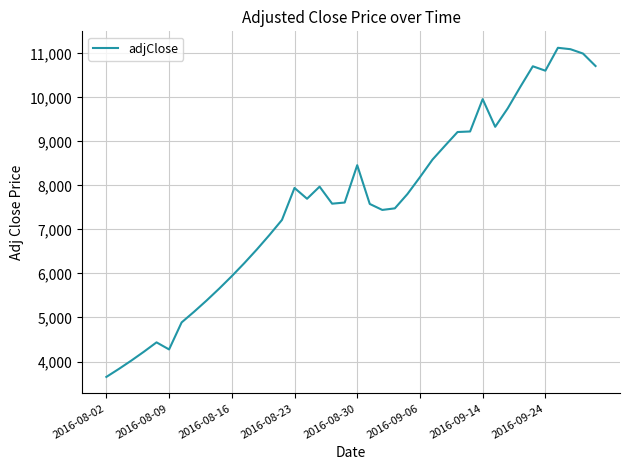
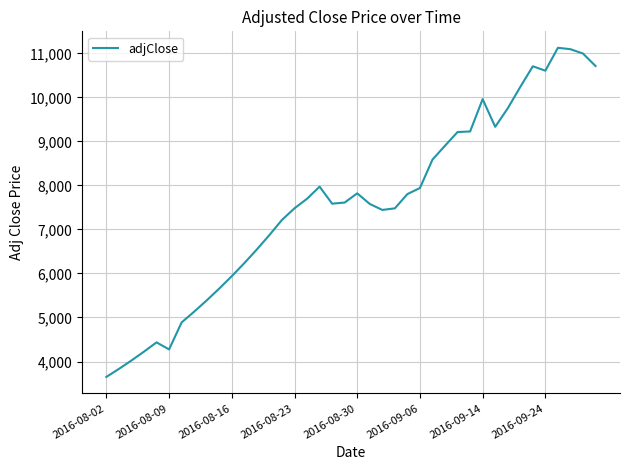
  {
    "2016-08-02": "3,700",
    "2016-08-09": "4,300",
    "2016-08-16": "5,900",
-   "2016-08-23": "7,900",
-   "2016-08-30": "8,500",
-   "2016-09-06": "8,200",
+   "2016-08-23": "7,500",
+   "2016-08-30": "7,800",
+   "2016-09-06": "7,900",
    "2016-09-14": "10,000",
    "2016-09-24": "10,600"
  }
